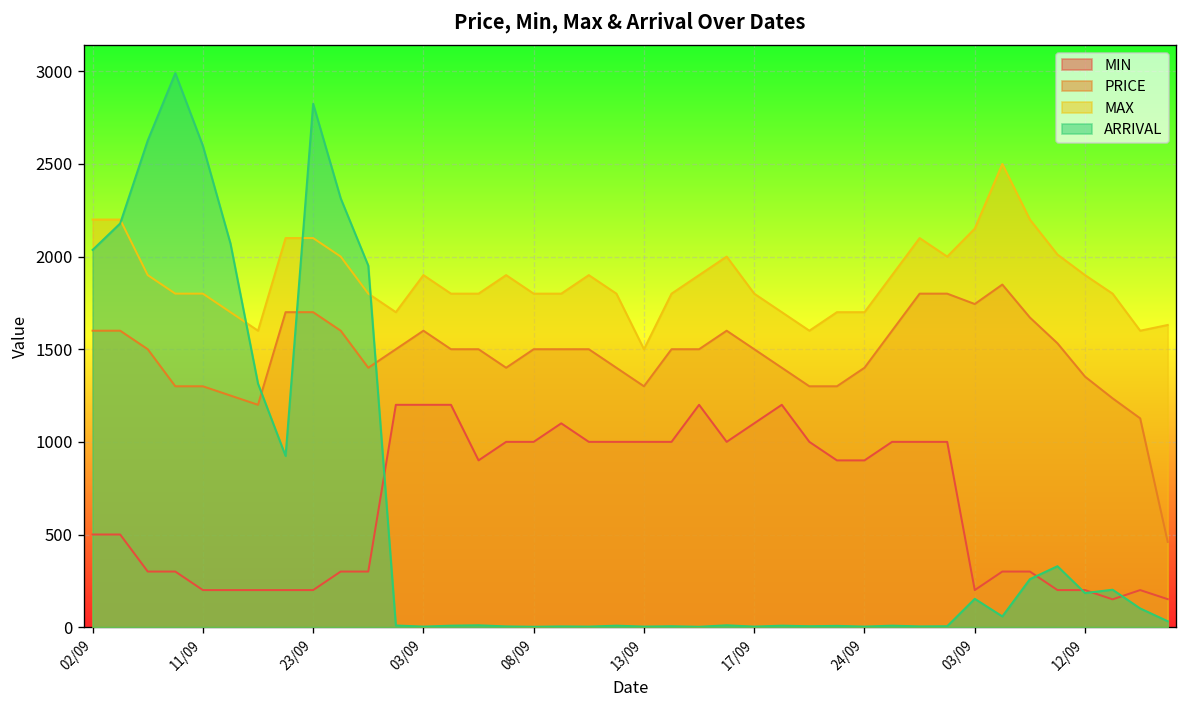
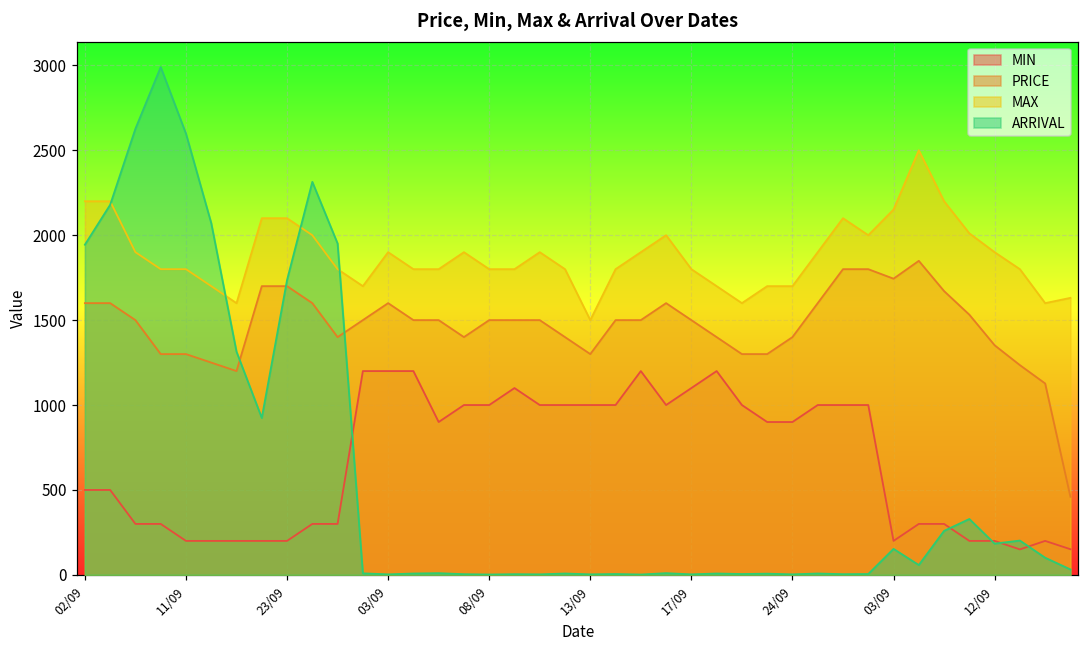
  {
    "ARRIVAL": {
-     "02/09": 2040,
-     "23/09": 2830,
+     "02/09": 1940,
+     "23/09": 1740,
      "08/09": 0,
      "13/09": 0,
      "24/09": 0
    }
  }
